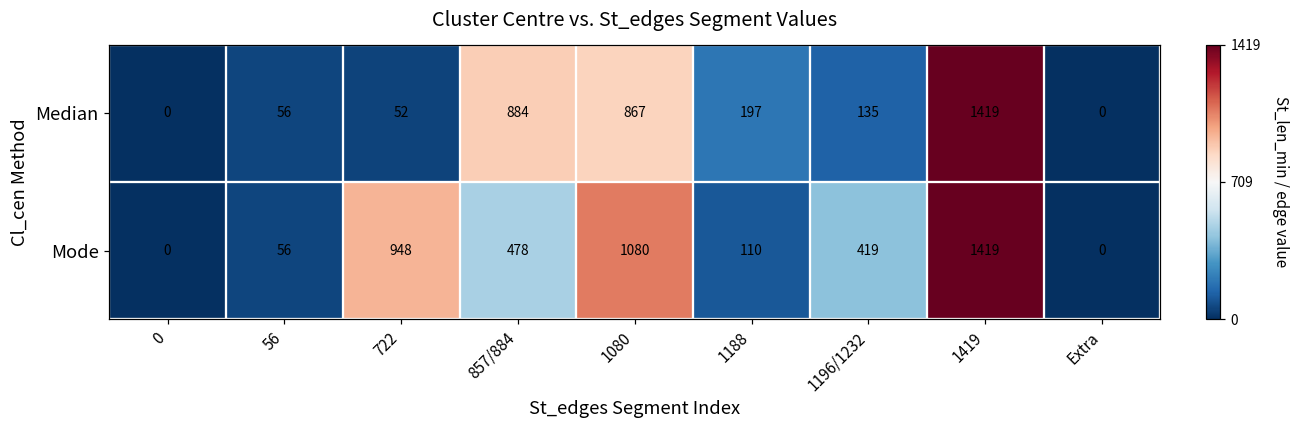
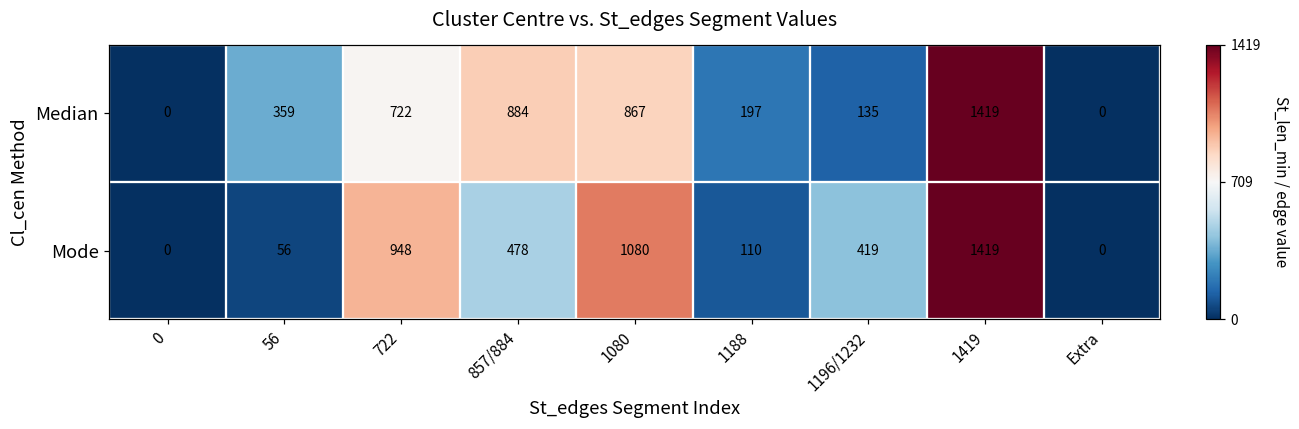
  {
    "Median": {
      "0": 0,
-     "56": 56,
-     "722": 52,
+     "56": 359,
+     "722": 722,
      "857/884": 884,
      "1080": 867,
      "1188": 197,
      "1196/1232": 135,
      "1419": 1419,
      "Extra": 0
    },
    "Mode": {
      "0": 0,
      "56": 56,
      "722": 948,
      "857/884": 478,
      "1080": 1080,
      "1188": 110,
      "1196/1232": 419,
      "1419": 1419,
      "Extra": 0
    }
  }
